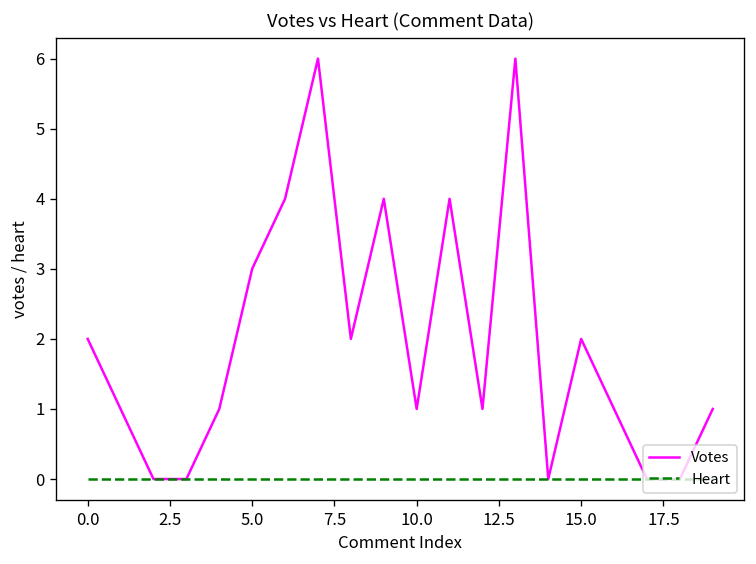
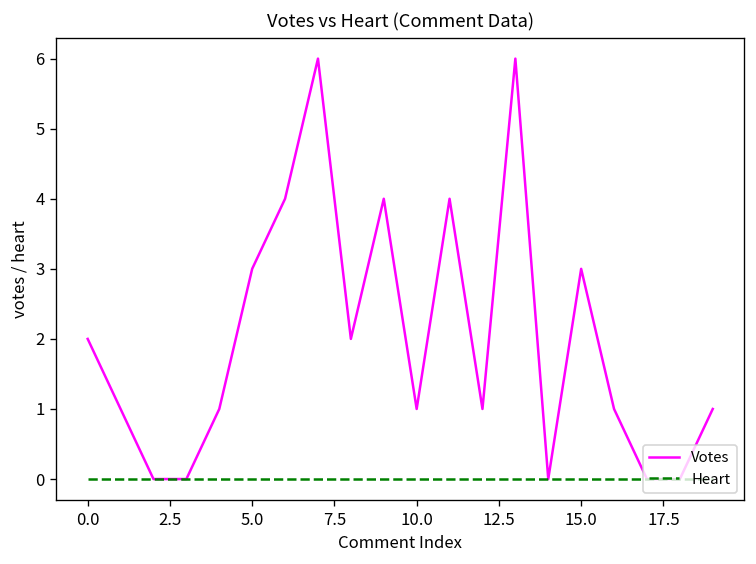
  {
    "Votes": {
      "0.0": 2,
      "5.0": 3,
      "10.0": 1,
-     "15.0": 2
+     "15.0": 3
    },
    "Heart": {
      "0.0": 0,
      "5.0": 0,
      "10.0": 0,
      "15.0": 0
    }
  }
